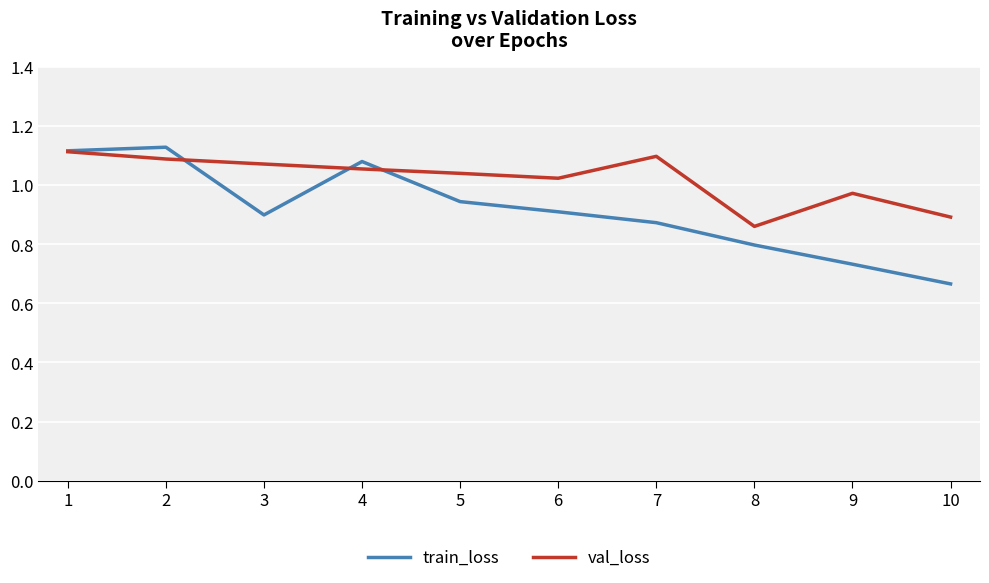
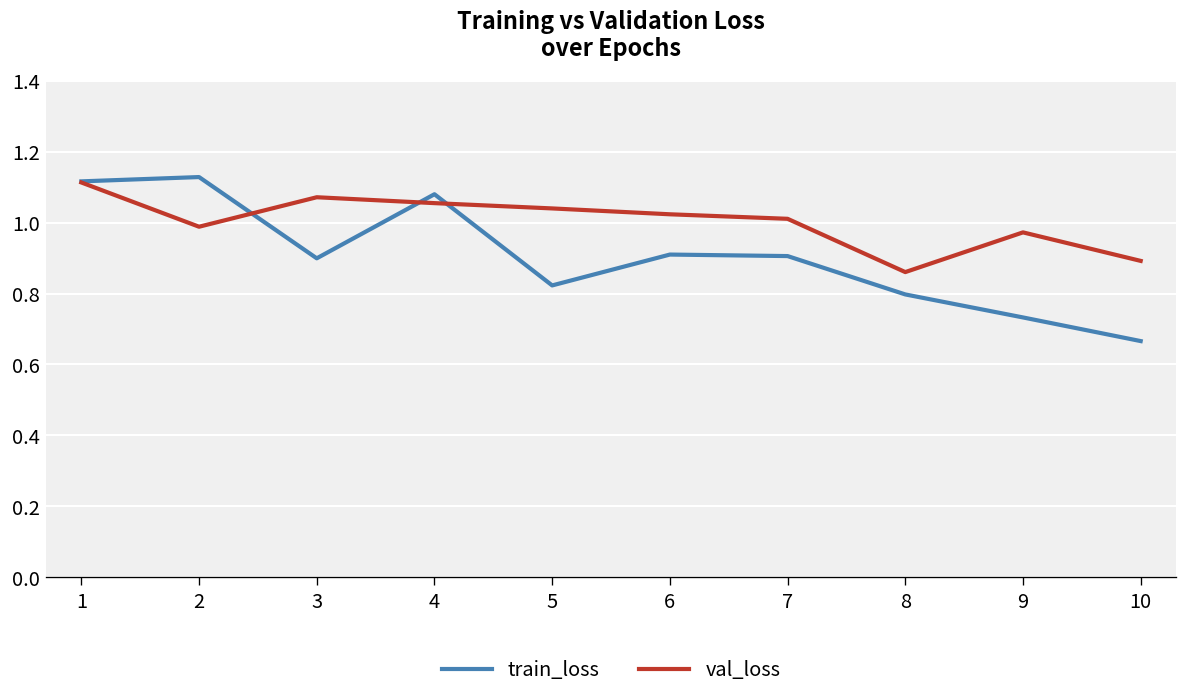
  {
    "train_loss": {
      "2": 1.13,
      "3": 0.90,
      "4": 1.08,
-     "5": 0.94,
+     "5": 0.82,
      "6": 0.91,
-     "7": 0.87,
+     "7": 0.91,
      "8": 0.80,
      "9": 0.73,
      "10": 0.67
    },
    "val_loss": {
-     "2": 1.09,
+     "2": 0.99,
      "3": 1.07,
      "4": 1.06,
      "5": 1.04,
      "6": 1.02,
-     "7": 1.10,
+     "7": 1.01,
      "8": 0.86,
      "9": 0.97,
      "10": 0.89
    }
  }
